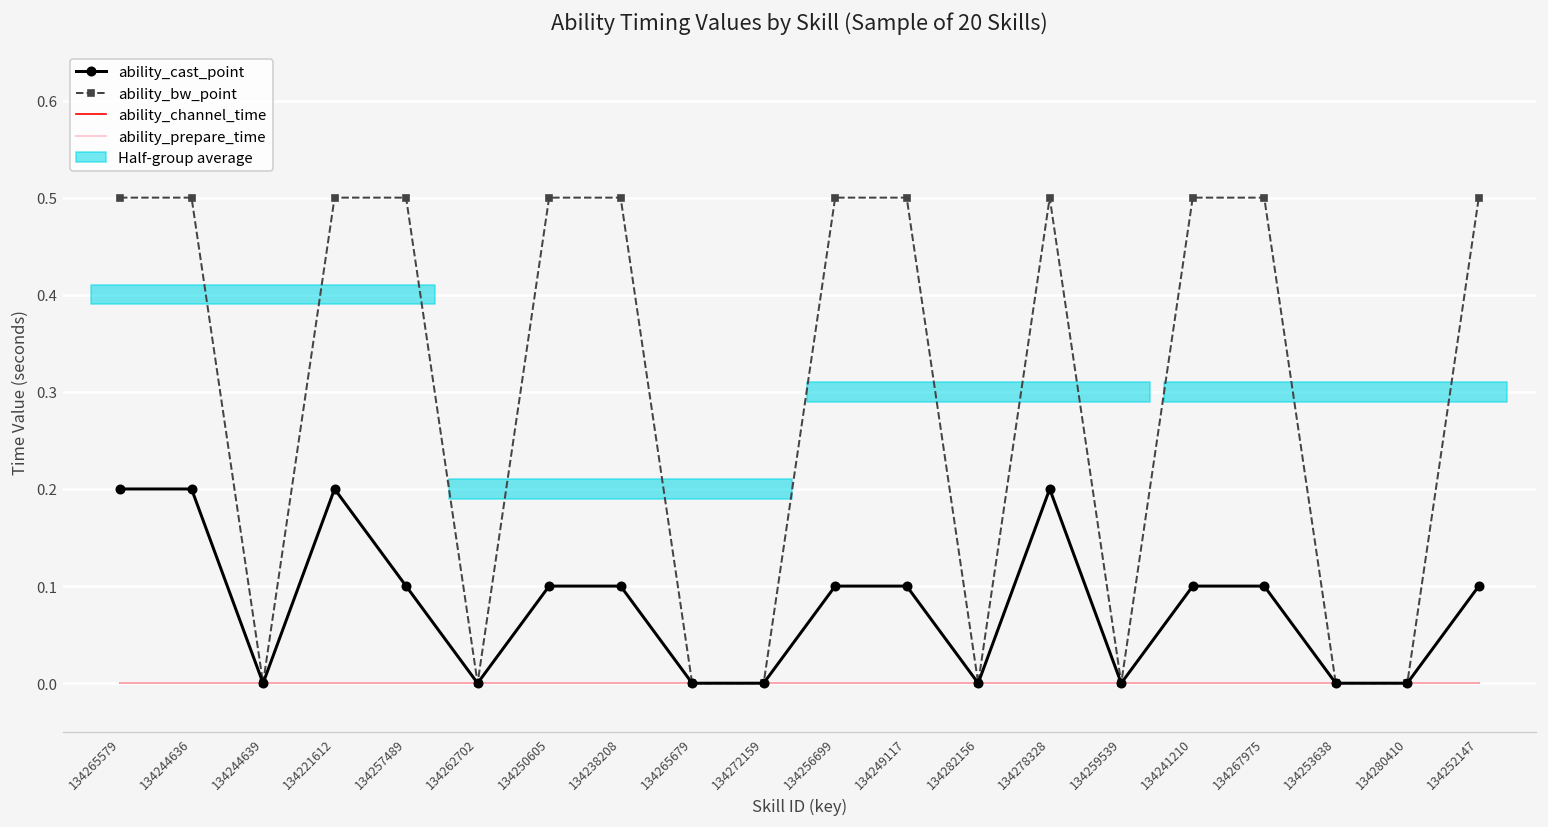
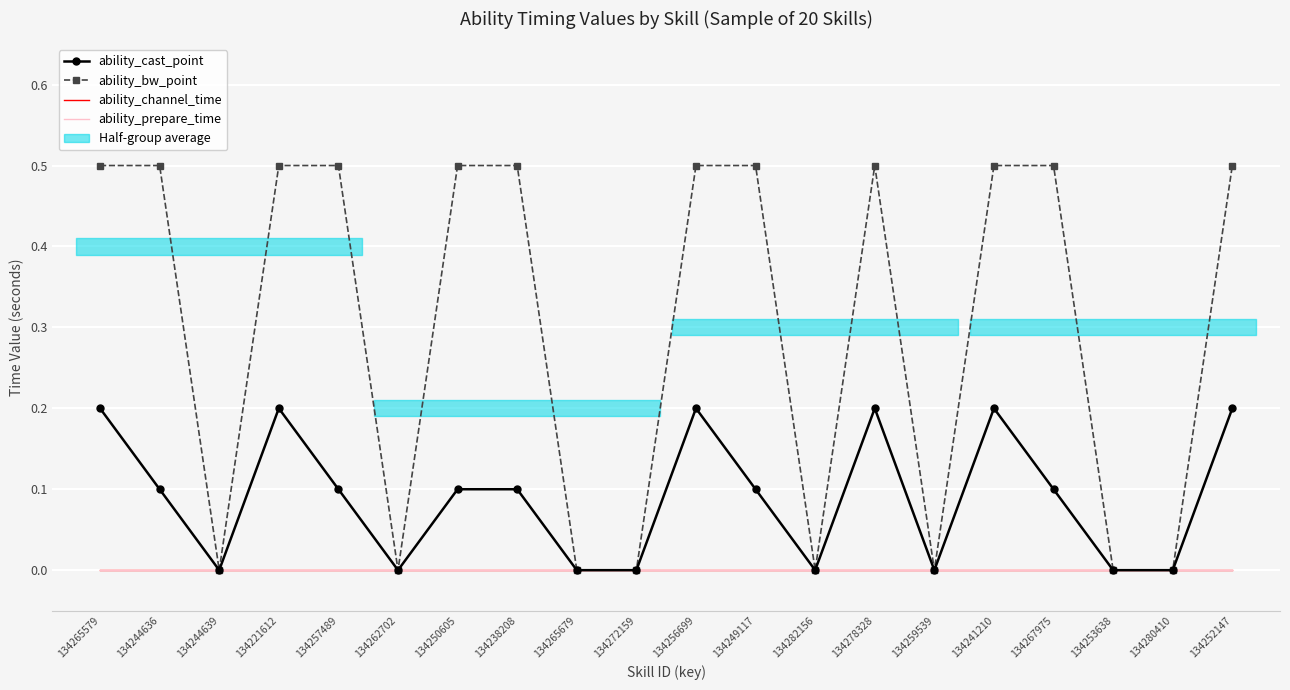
  {
    "ability_cast_point": {
      "134265579": 0.2,
-     "134244636": 0.2,
+     "134244636": 0.1,
      "134221612": 0.2,
      "134257489": 0.1,
      "134250605": 0.1,
      "134238208": 0.1,
-     "134256699": 0.1,
+     "134256699": 0.2,
      "134249117": 0.1,
      "134278328": 0.2,
-     "134241210": 0.1,
+     "134241210": 0.2,
      "134267975": 0.1,
-     "134252147": 0.1
+     "134252147": 0.2
    },
    "ability_bw_point": {
      "134265579": 0.5,
      "134244636": 0.5,
      "134221612": 0.5,
      "134257489": 0.5,
      "134250605": 0.5,
      "134238208": 0.5,
      "134256699": 0.5,
      "134249117": 0.5,
      "134278328": 0.5,
      "134241210": 0.5,
      "134267975": 0.5,
      "134252147": 0.5
    },
    "ability_prepare_time": {
      "134265579": 0.0,
      "134244636": 0.0,
      "134221612": 0.0,
      "134257489": 0.0,
      "134250605": 0.0,
      "134238208": 0.0,
      "134256699": 0.0,
      "134249117": 0.0,
      "134278328": 0.0,
      "134241210": 0.0,
      "134267975": 0.0,
      "134252147": 0.0
    }
  }
